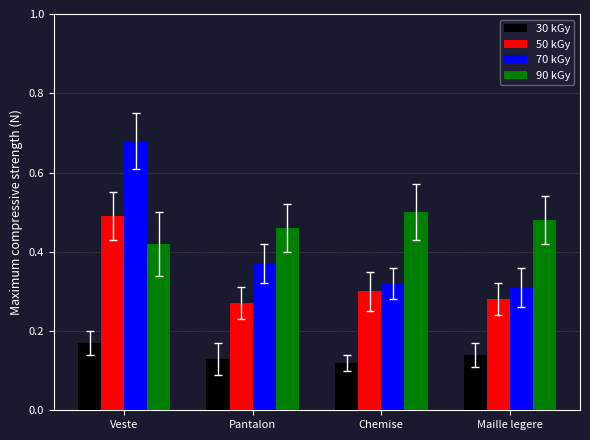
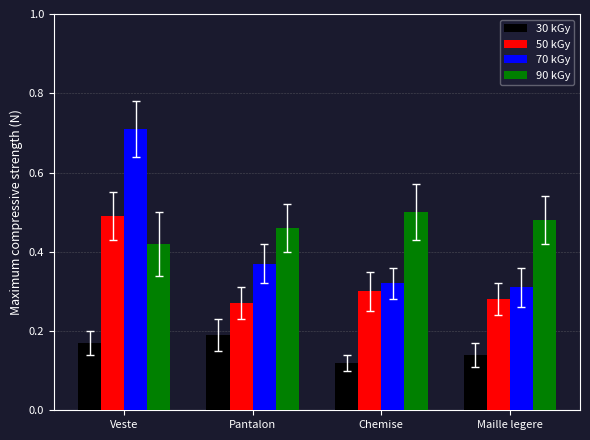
  {
    "30 kGy": {
      "Veste": 0.17,
-     "Pantalon": 0.13,
+     "Pantalon": 0.19,
      "Chemise": 0.12,
      "Maille legere": 0.14
    },
    "50 kGy": {
      "Veste": 0.49,
      "Pantalon": 0.27,
      "Chemise": 0.30,
      "Maille legere": 0.28
    },
    "70 kGy": {
-     "Veste": 0.68,
+     "Veste": 0.71,
      "Pantalon": 0.37,
      "Chemise": 0.32,
      "Maille legere": 0.31
    },
    "90 kGy": {
      "Veste": 0.42,
      "Pantalon": 0.46,
      "Chemise": 0.50,
      "Maille legere": 0.48
    }
  }
